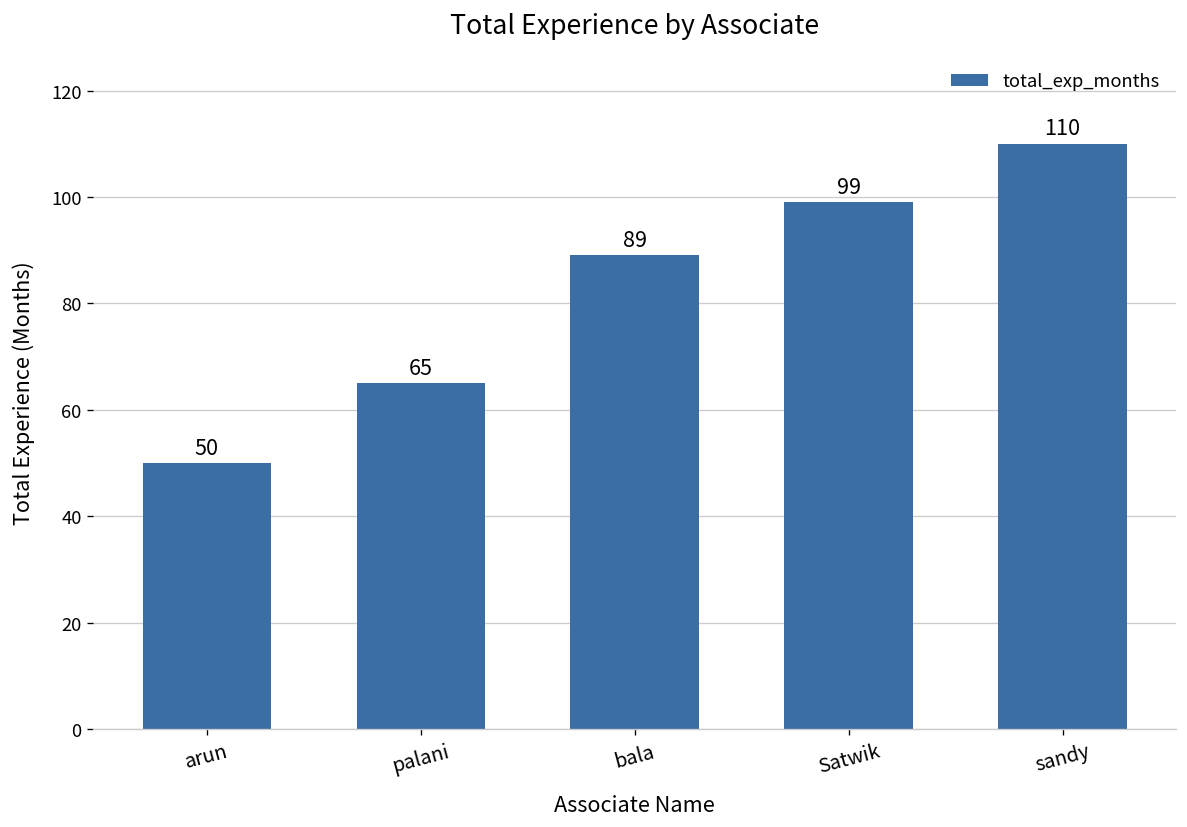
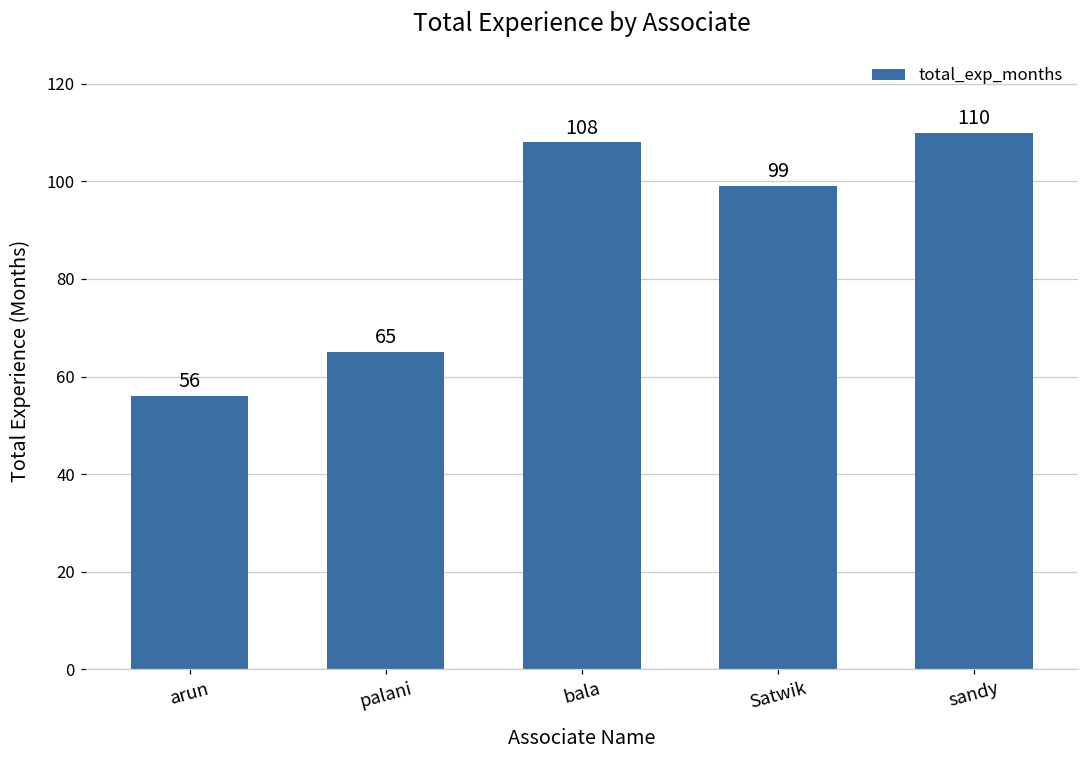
  {
-   "arun": 50,
+   "arun": 56,
    "palani": 65,
-   "bala": 89,
+   "bala": 108,
    "Satwik": 99,
    "sandy": 110
  }
